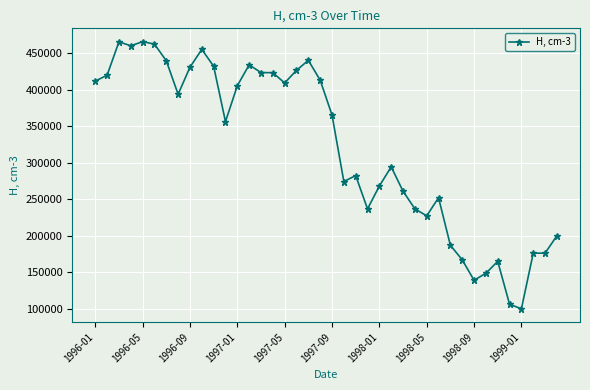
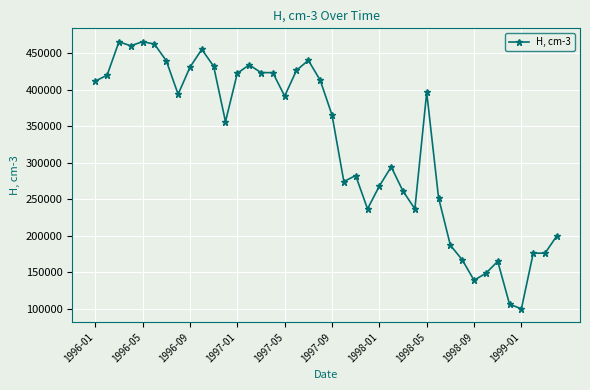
  {
    "1996-01": 410000,
    "1996-05": 470000,
    "1996-09": 430000,
-   "1997-01": 410000,
-   "1997-05": 410000,
+   "1997-01": 420000,
+   "1997-05": 390000,
    "1997-09": 370000,
    "1998-01": 270000,
-   "1998-05": 230000,
+   "1998-05": 400000,
    "1998-09": 140000,
    "1999-01": 100000
  }
